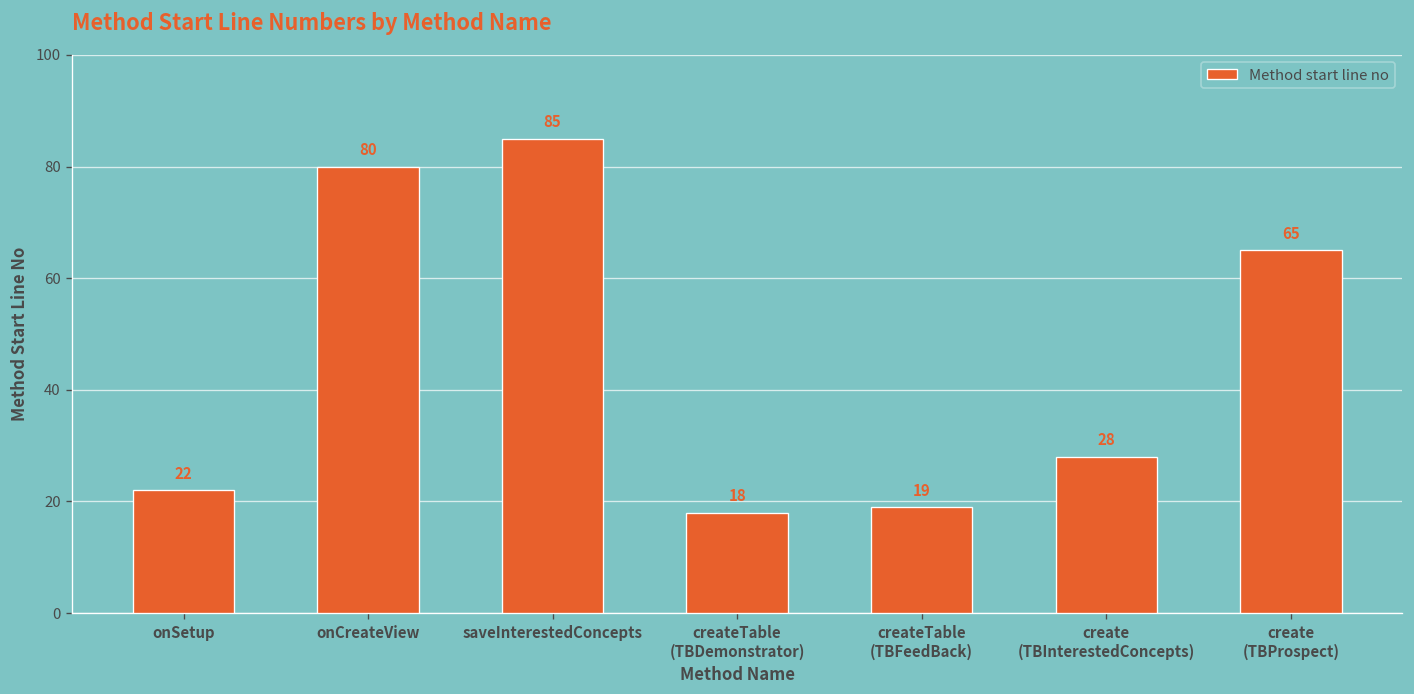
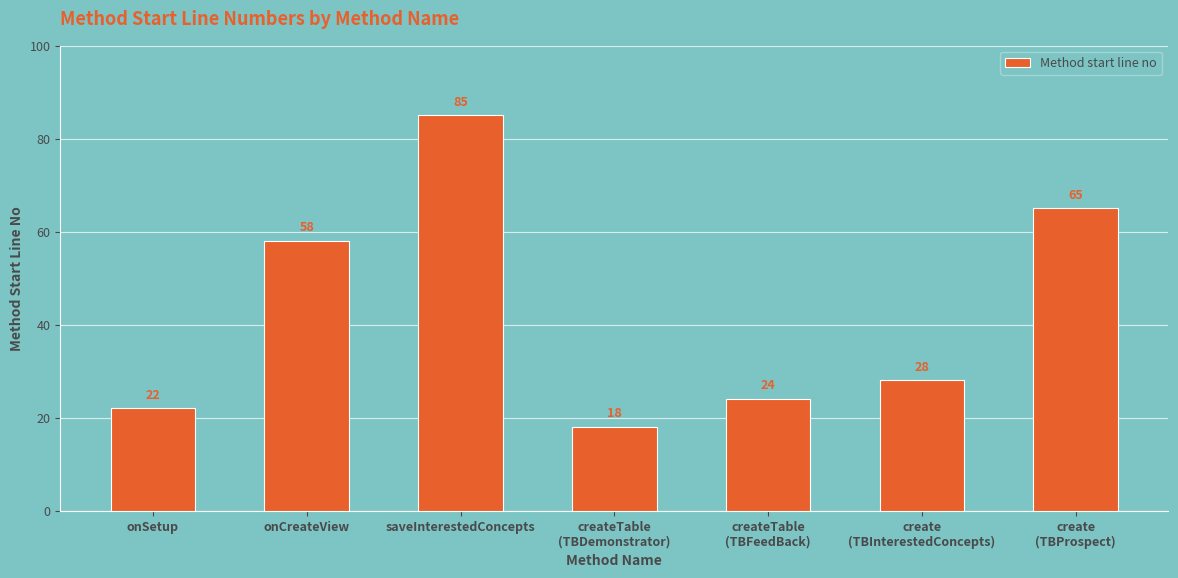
  {
    "onSetup": 22,
-   "onCreateView": 80,
+   "onCreateView": 58,
    "saveInterestedConcepts": 85,
    "createTable (TBDemonstrator)": 18,
-   "createTable (TBFeedBack)": 19,
+   "createTable (TBFeedBack)": 24,
    "create (TBInterestedConcepts)": 28,
    "create (TBProspect)": 65
  }
